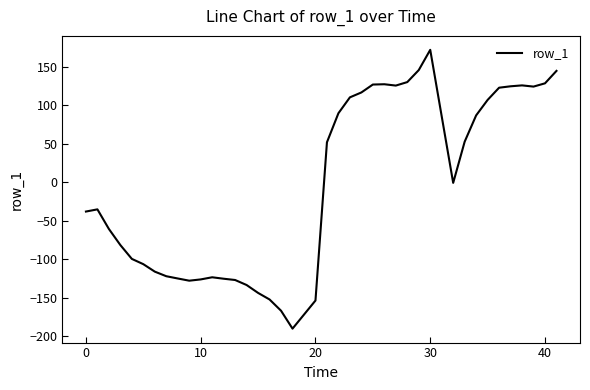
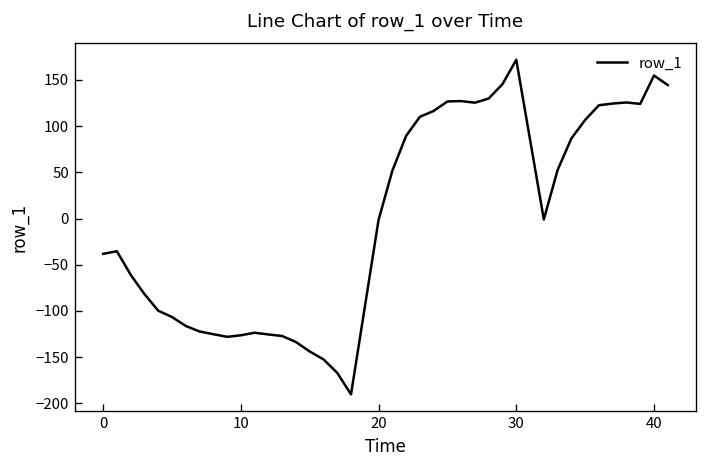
  {
    "0": -40,
    "10": -130,
-   "20": -150,
+   "20": 0,
    "30": 170,
-   "40": 130
+   "40": 150
  }
